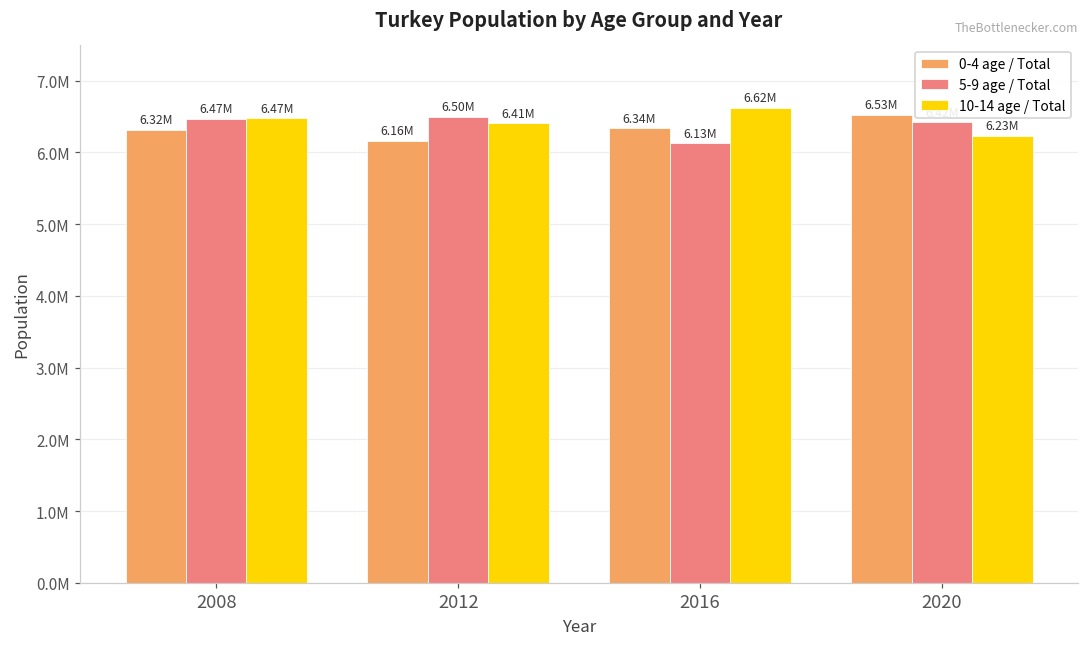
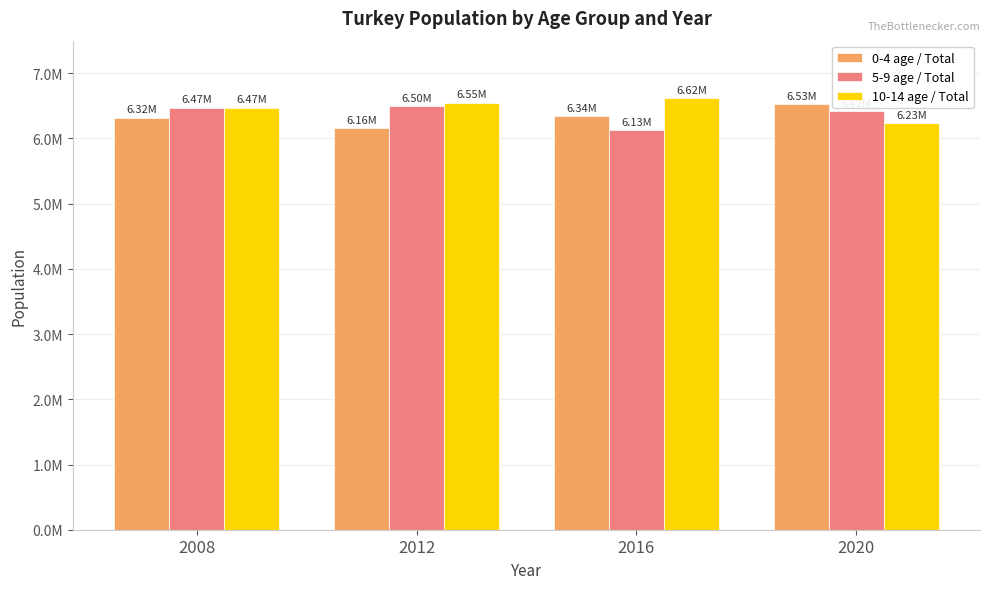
  {
    "10-14 age / Total": {
      "2008": "6.47M",
-     "2012": "6.41M",
+     "2012": "6.55M",
      "2016": "6.62M",
      "2020": "6.23M"
    }
  }
